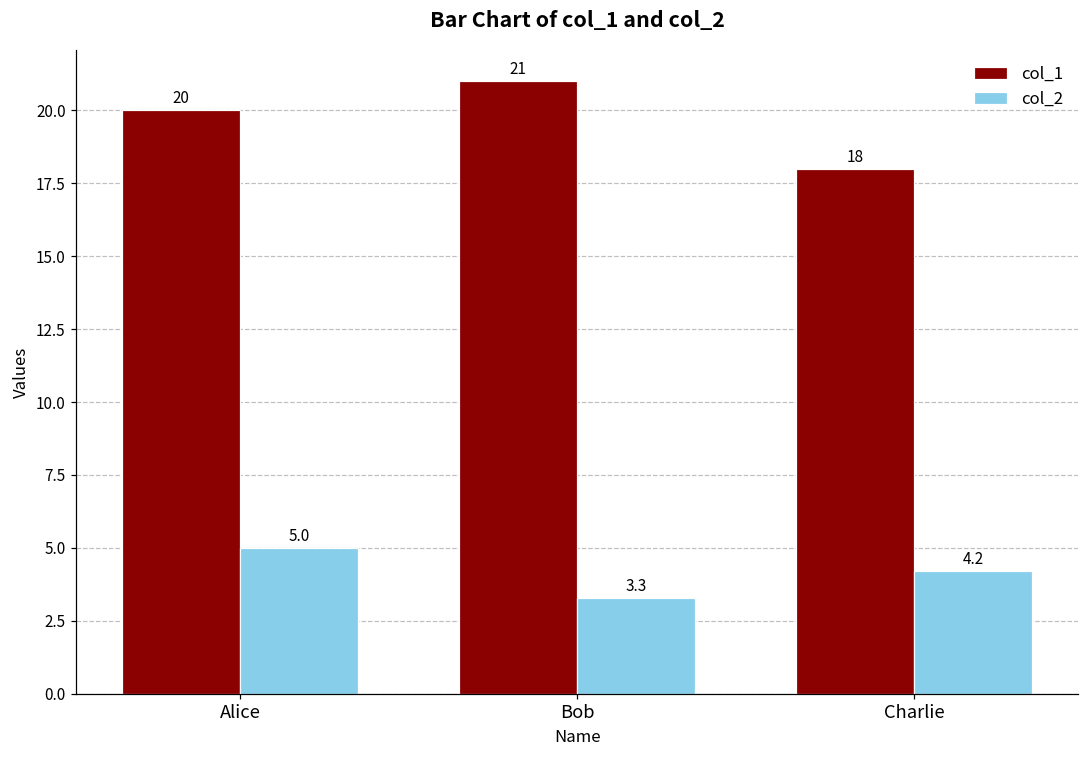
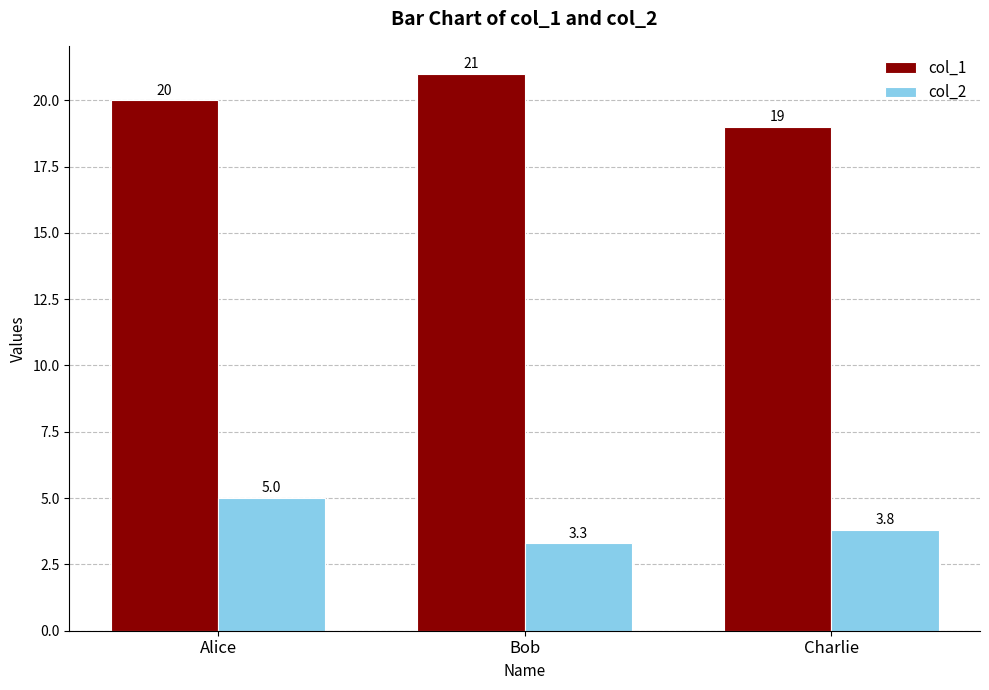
  {
    "col_1": {
      "Alice": 20,
      "Bob": 21,
-     "Charlie": 18
+     "Charlie": 19
    },
    "col_2": {
      "Alice": 5.0,
      "Bob": 3.3,
-     "Charlie": 4.2
+     "Charlie": 3.8
    }
  }
